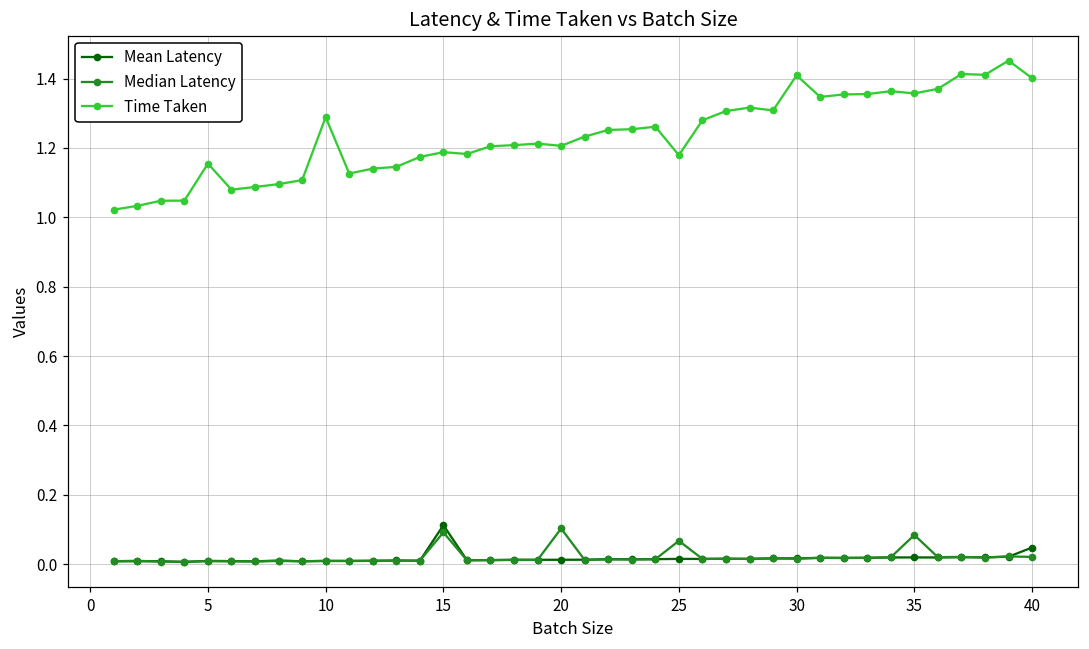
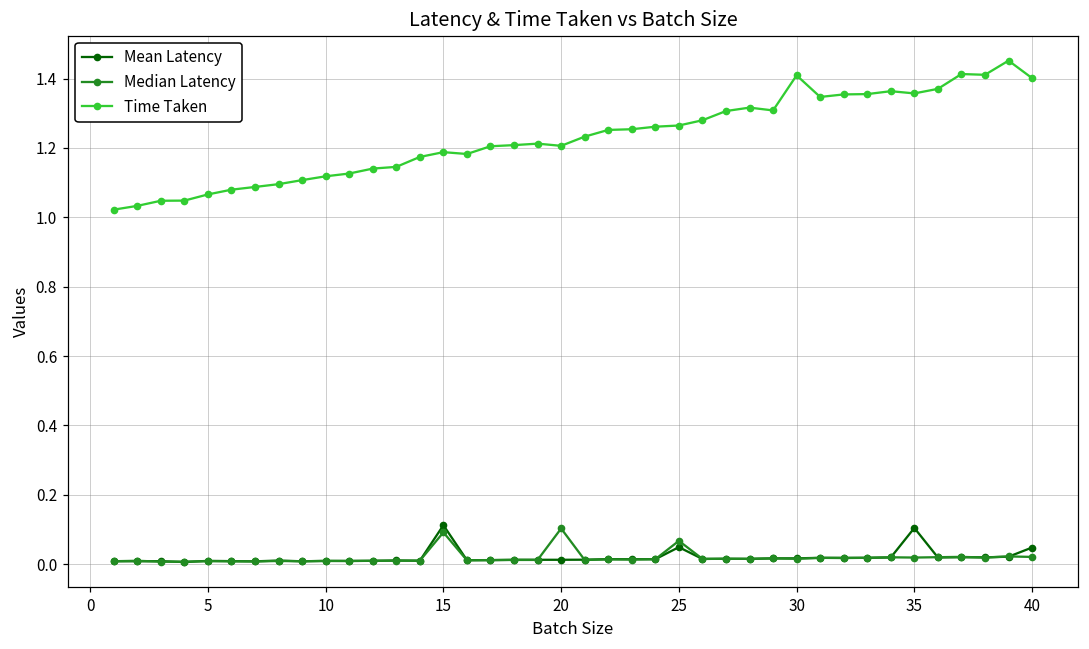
  {
    "Mean Latency": {
      "15": 0.11,
      "20": 0.01,
-     "25": 0.02,
-     "35": 0.02,
+     "25": 0.05,
+     "35": 0.10,
      "40": 0.05
    },
    "Median Latency": {
      "15": 0.09,
      "20": 0.10,
      "25": 0.07,
-     "35": 0.08,
+     "35": 0.02,
      "40": 0.02
    },
    "Time Taken": {
-     "5": 1.15,
-     "10": 1.29,
+     "5": 1.07,
+     "10": 1.12,
      "15": 1.19,
      "20": 1.21,
-     "25": 1.18,
+     "25": 1.26,
      "30": 1.41,
      "35": 1.36,
      "40": 1.40
    }
  }
